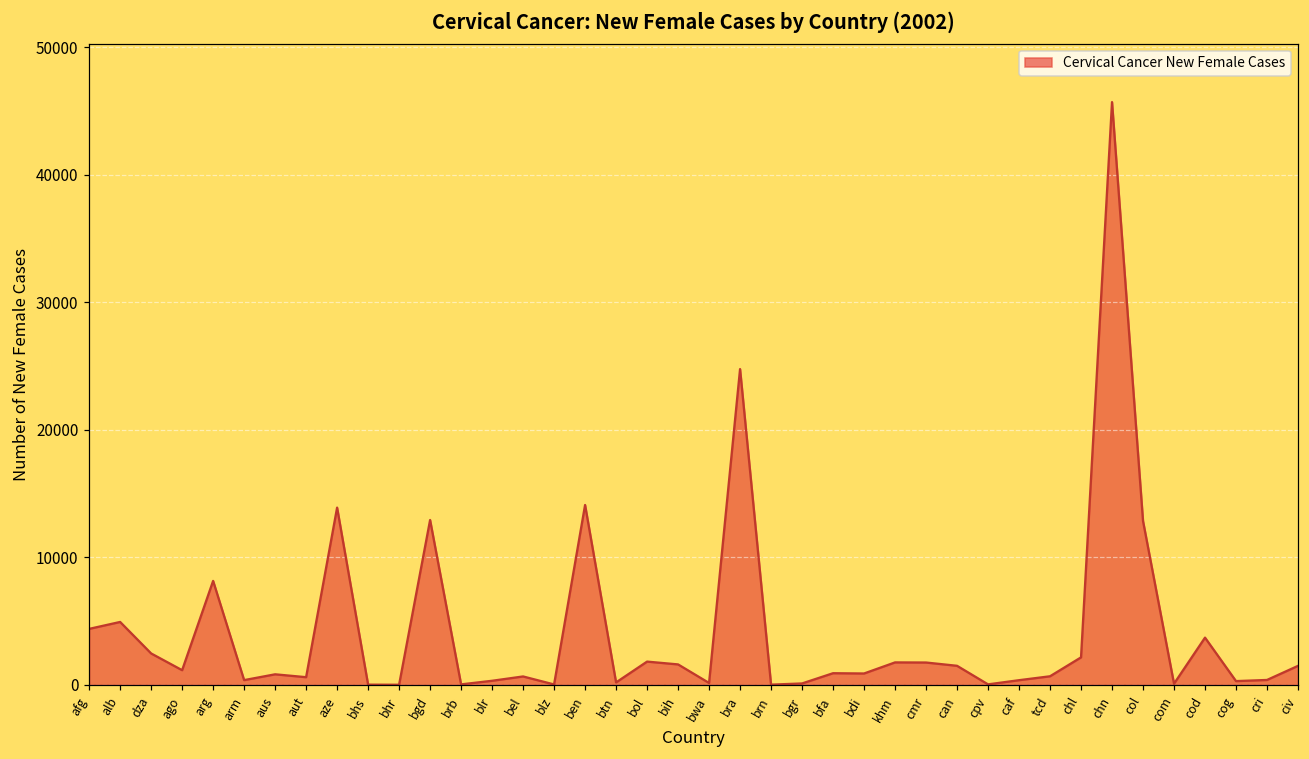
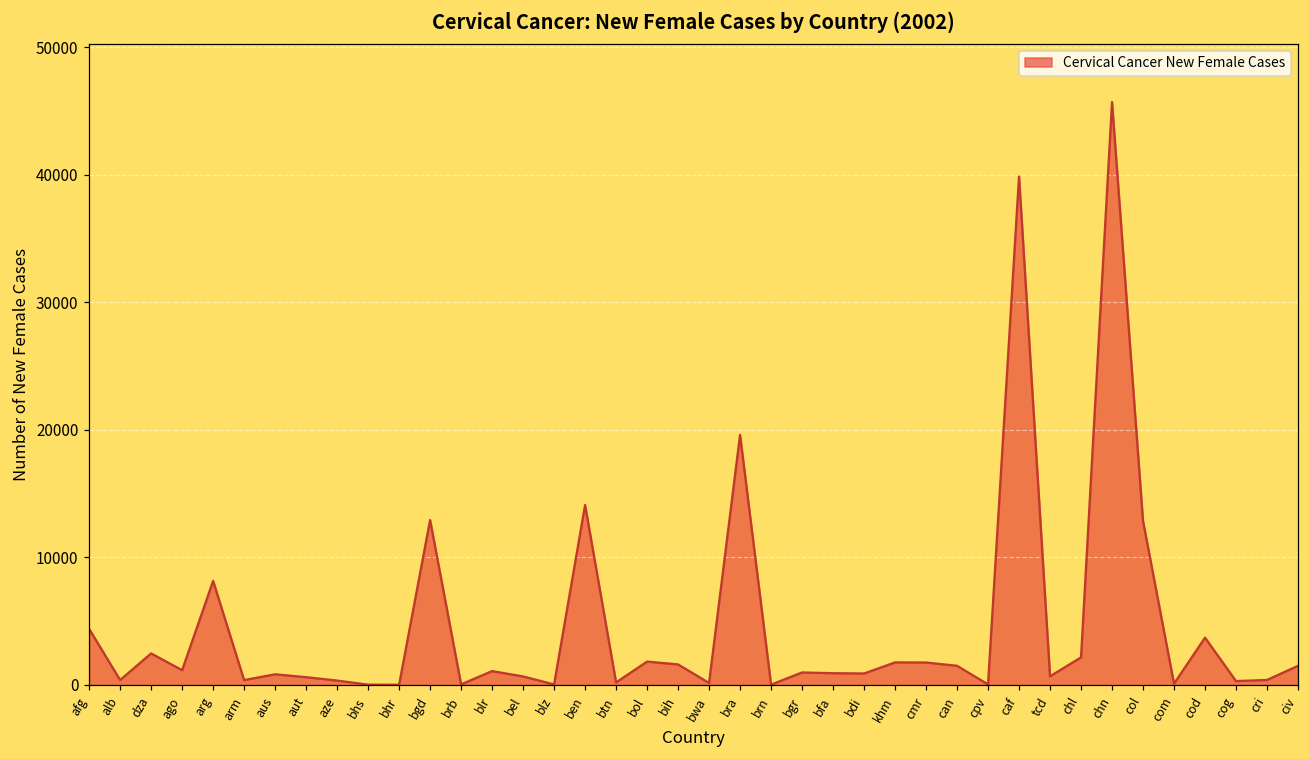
  {
    "afg": 4400,
-   "alb": 4900,
+   "alb": 400,
    "dza": 2500,
    "ago": 1200,
    "arg": 8200,
    "arm": 400,
    "aus": 800,
    "aut": 600,
-   "aze": 13900,
+   "aze": 300,
    "bhs": 0,
    "bhr": 0,
    "bgd": 12900,
    "brb": 0,
-   "blr": 300,
+   "blr": 1100,
    "bel": 700,
    "blz": 0,
    "ben": 14100,
    "btn": 200,
    "bol": 1800,
    "bih": 1600,
    "bwa": 200,
-   "bra": 24800,
+   "bra": 19600,
    "brn": 0,
-   "bgr": 100,
+   "bgr": 1000,
    "bfa": 900,
    "bdi": 900,
    "khm": 1800,
    "cmr": 1800,
    "can": 1500,
    "cpv": 0,
-   "caf": 400,
+   "caf": 39900,
    "tcd": 700,
    "chl": 2200,
    "chn": 45700,
    "col": 12900,
    "com": 100,
    "cod": 3700,
    "cog": 300,
    "cri": 400,
    "civ": 1500
  }
